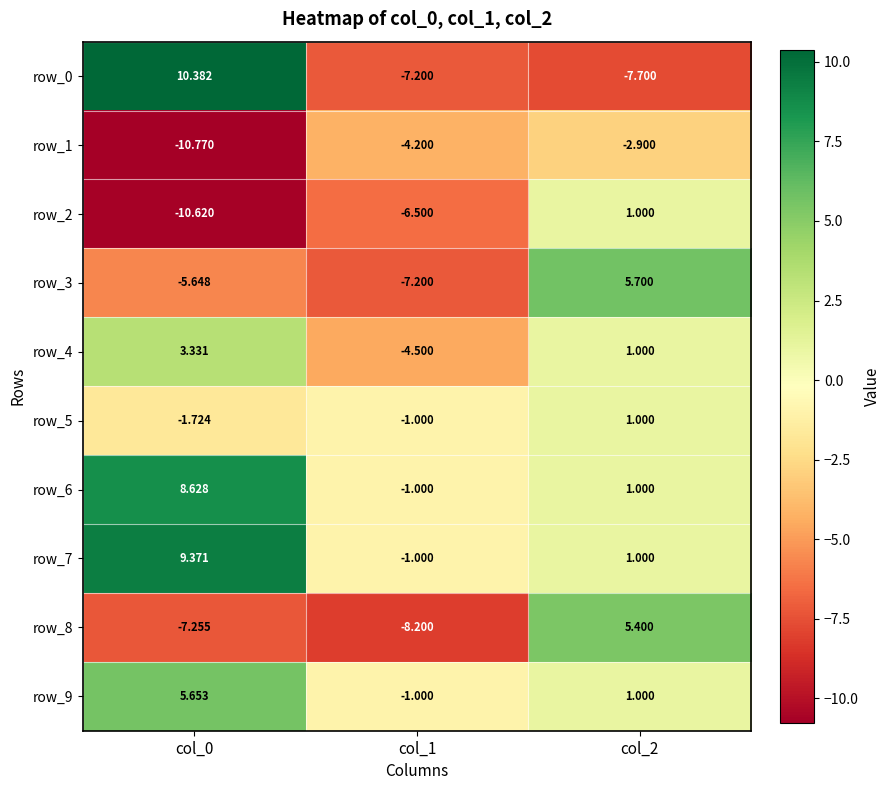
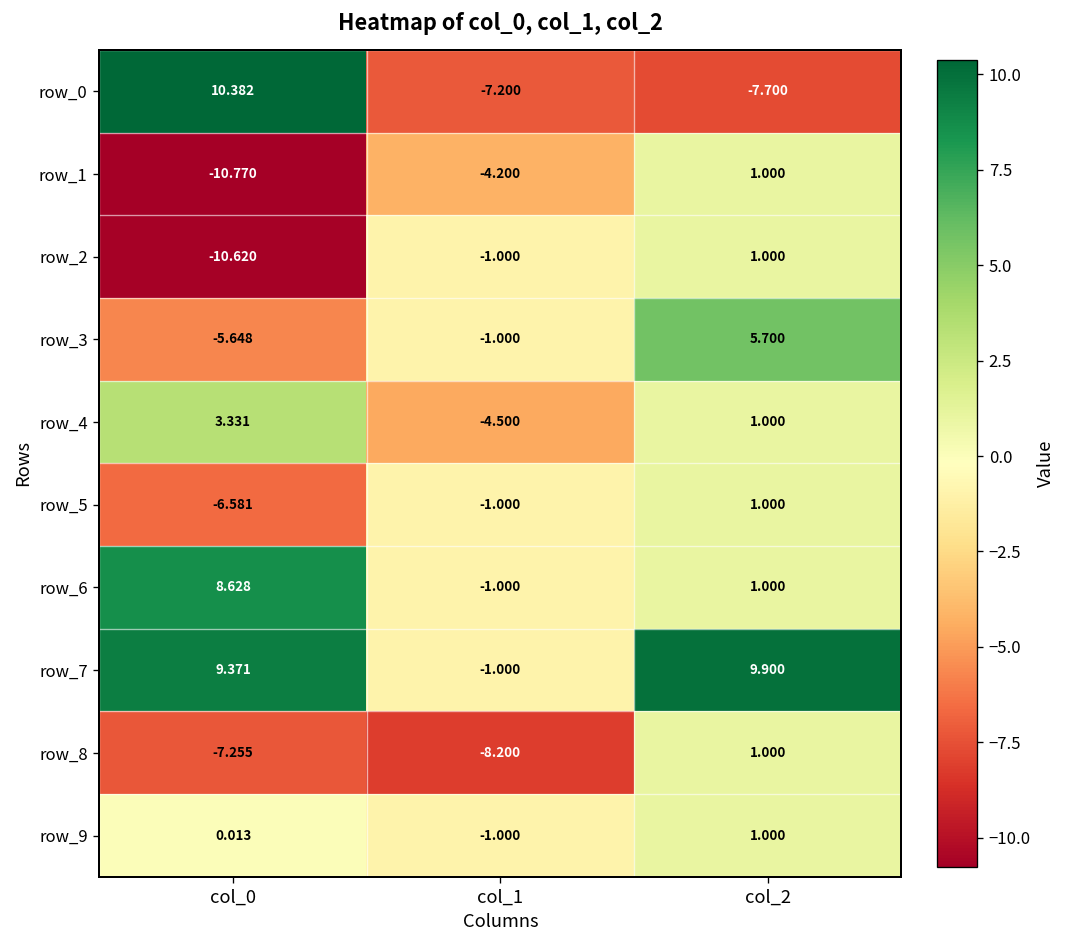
  {
    "row_0": {
      "col_0": 10.382,
      "col_1": -7.200,
      "col_2": -7.700
    },
    "row_1": {
      "col_0": -10.770,
      "col_1": -4.200,
-     "col_2": -2.900
+     "col_2": 1.000
    },
    "row_2": {
      "col_0": -10.620,
-     "col_1": -6.500,
+     "col_1": -1.000,
      "col_2": 1.000
    },
    "row_3": {
      "col_0": -5.648,
-     "col_1": -7.200,
+     "col_1": -1.000,
      "col_2": 5.700
    },
    "row_4": {
      "col_0": 3.331,
      "col_1": -4.500,
      "col_2": 1.000
    },
    "row_5": {
-     "col_0": -1.724,
+     "col_0": -6.581,
      "col_1": -1.000,
      "col_2": 1.000
    },
    "row_6": {
      "col_0": 8.628,
      "col_1": -1.000,
      "col_2": 1.000
    },
    "row_7": {
      "col_0": 9.371,
      "col_1": -1.000,
-     "col_2": 1.000
+     "col_2": 9.900
    },
    "row_8": {
      "col_0": -7.255,
      "col_1": -8.200,
-     "col_2": 5.400
+     "col_2": 1.000
    },
    "row_9": {
-     "col_0": 5.653,
+     "col_0": 0.013,
      "col_1": -1.000,
      "col_2": 1.000
    }
  }
